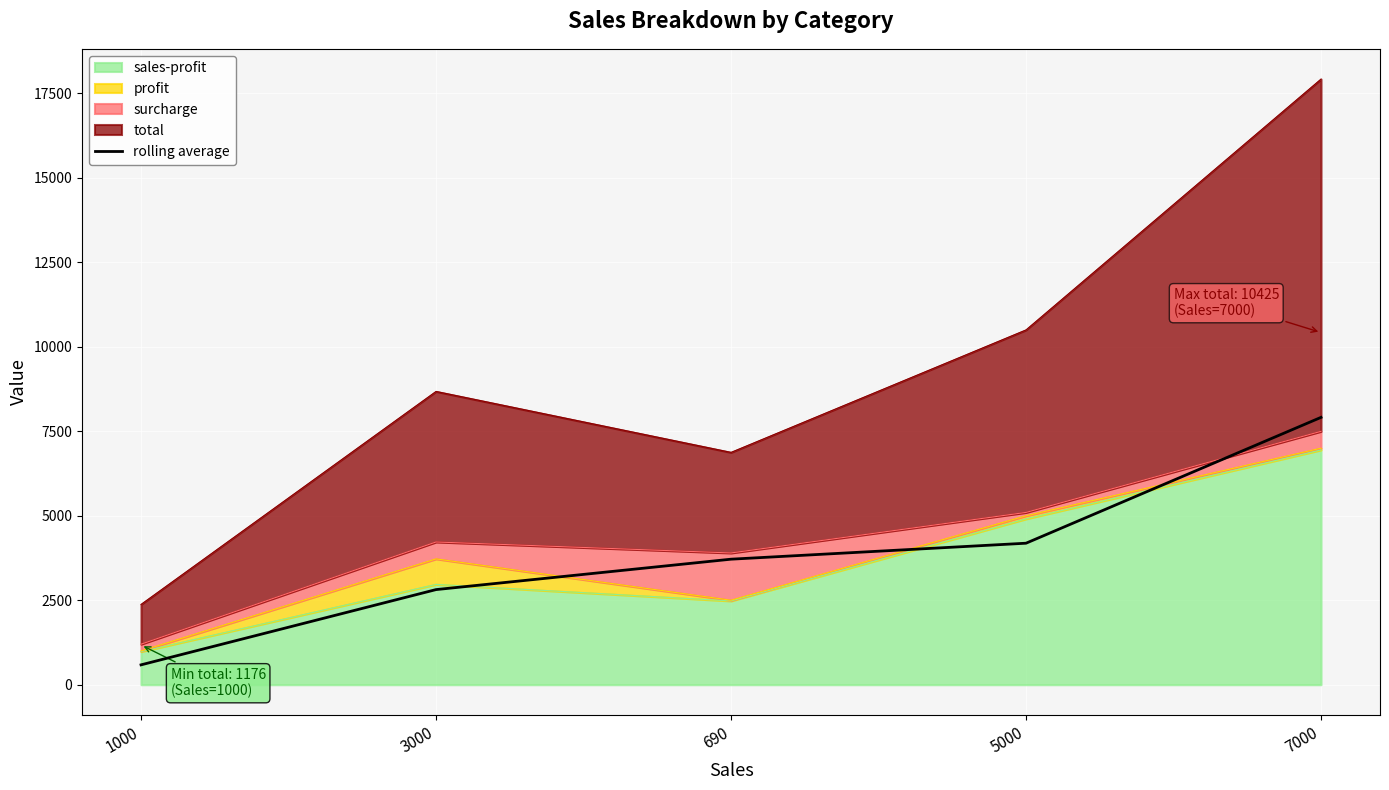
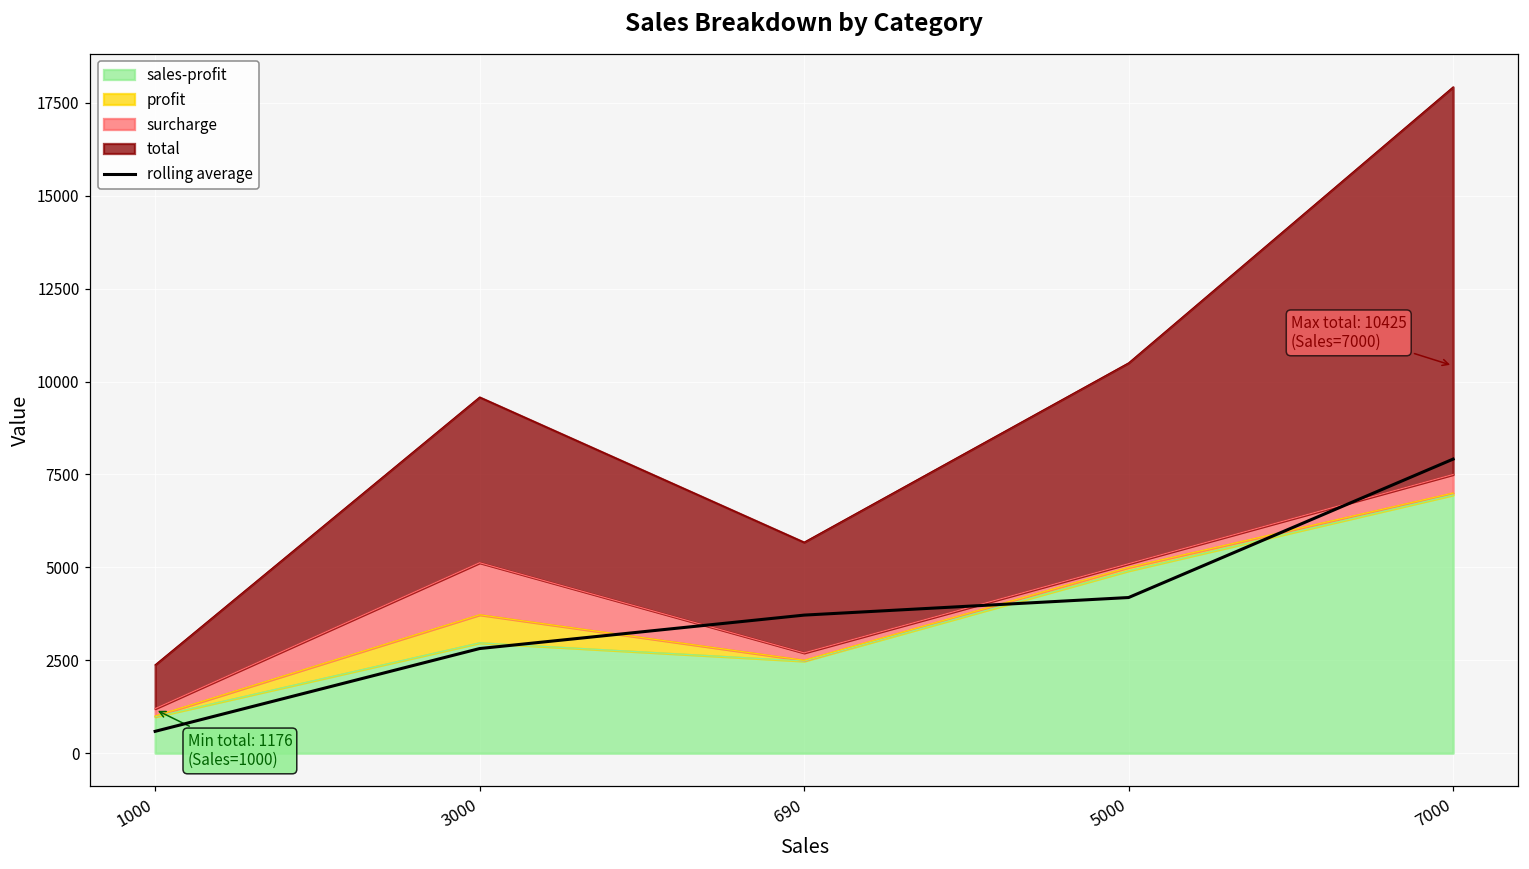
  {
    "sales-profit": {
      "3000": 3000,
      "5000": 4900
    },
    "profit": {
      "3000": 800,
      "5000": 100
    },
    "surcharge": {
      "1000": 200,
-     "3000": 500,
-     "690": 1400,
+     "3000": 1400,
+     "690": 200,
      "5000": 100,
      "7000": 500
    },
    "total": {
      "1000": 1200,
      "3000": 4500,
      "690": 3000,
      "5000": 5400,
      "7000": 10400
    },
    "rolling average": {
      "3000": 2800,
      "690": 3700,
      "5000": 4200,
      "7000": 7900
    }
  }
